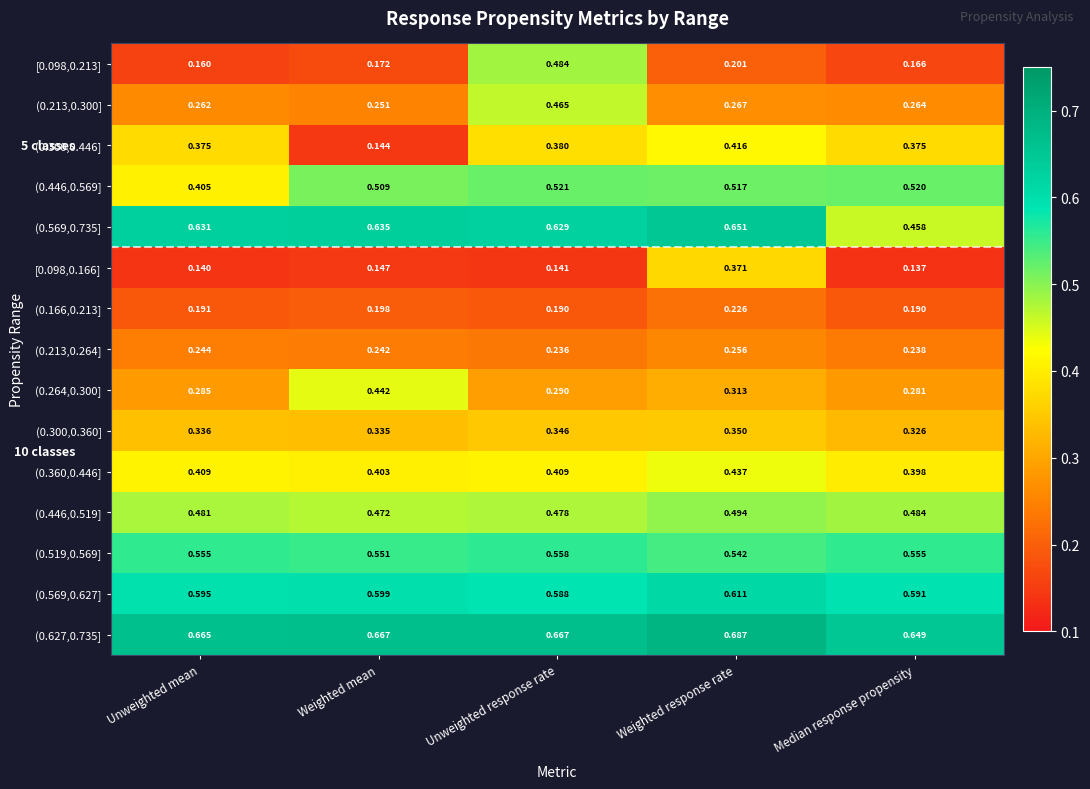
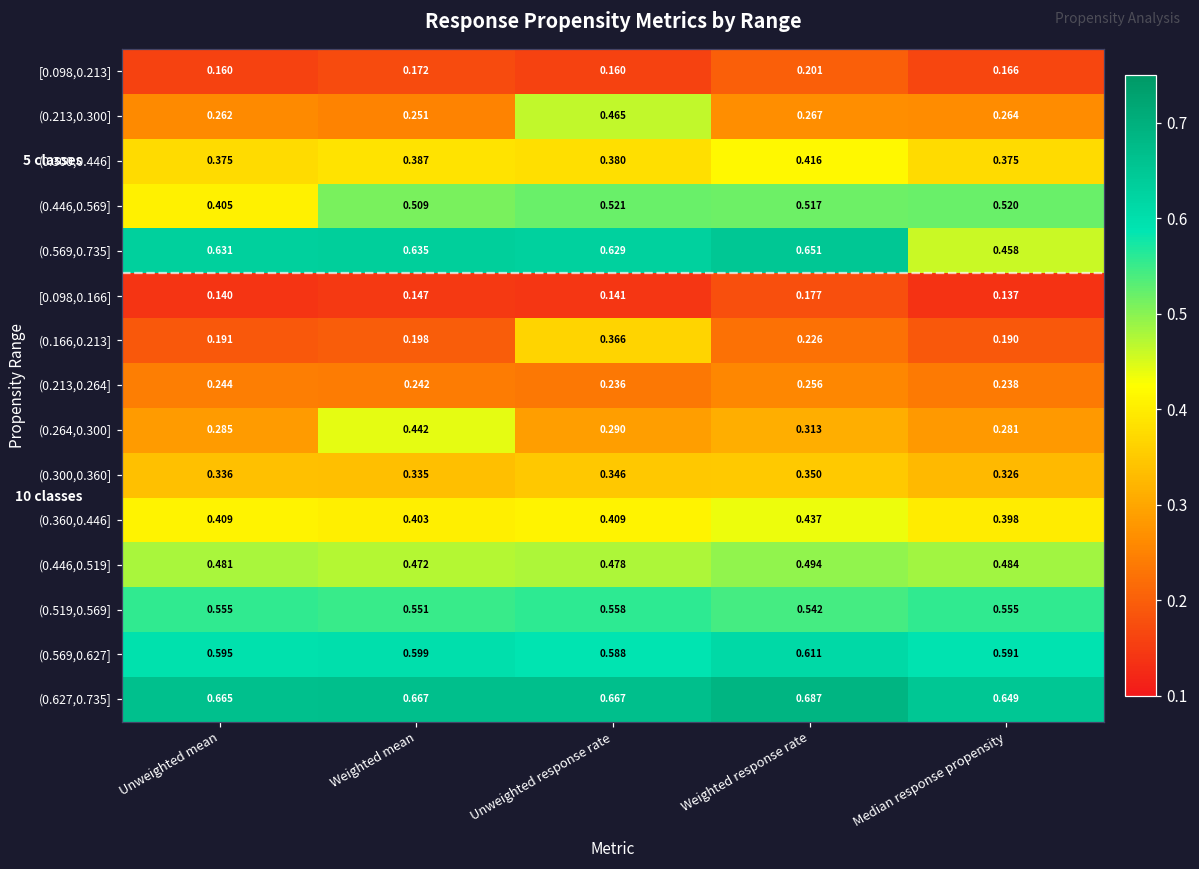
  {
    "[0.098,0.213]": {
      "Unweighted mean": 0.160,
      "Weighted mean": 0.172,
-     "Unweighted response rate": 0.484,
+     "Unweighted response rate": 0.160,
      "Weighted response rate": 0.201,
      "Median response propensity": 0.166
    },
    "(0.213,0.300]": {
      "Unweighted mean": 0.262,
      "Weighted mean": 0.251,
      "Unweighted response rate": 0.465,
      "Weighted response rate": 0.267,
      "Median response propensity": 0.264
    },
    "(0.300,0.446]": {
      "Unweighted mean": 0.375,
-     "Weighted mean": 0.144,
+     "Weighted mean": 0.387,
      "Unweighted response rate": 0.380,
      "Weighted response rate": 0.416,
      "Median response propensity": 0.375
    },
    "(0.446,0.569]": {
      "Unweighted mean": 0.405,
      "Weighted mean": 0.509,
      "Unweighted response rate": 0.521,
      "Weighted response rate": 0.517,
      "Median response propensity": 0.520
    },
    "(0.569,0.735]": {
      "Unweighted mean": 0.631,
      "Weighted mean": 0.635,
      "Unweighted response rate": 0.629,
      "Weighted response rate": 0.651,
      "Median response propensity": 0.458
    },
    "[0.098,0.166]": {
      "Unweighted mean": 0.140,
      "Weighted mean": 0.147,
      "Unweighted response rate": 0.141,
-     "Weighted response rate": 0.371,
+     "Weighted response rate": 0.177,
      "Median response propensity": 0.137
    },
    "(0.166,0.213]": {
      "Unweighted mean": 0.191,
      "Weighted mean": 0.198,
-     "Unweighted response rate": 0.190,
+     "Unweighted response rate": 0.366,
      "Weighted response rate": 0.226,
      "Median response propensity": 0.190
    },
    "(0.213,0.264]": {
      "Unweighted mean": 0.244,
      "Weighted mean": 0.242,
      "Unweighted response rate": 0.236,
      "Weighted response rate": 0.256,
      "Median response propensity": 0.238
    },
    "(0.264,0.300]": {
      "Unweighted mean": 0.285,
      "Weighted mean": 0.442,
      "Unweighted response rate": 0.290,
      "Weighted response rate": 0.313,
      "Median response propensity": 0.281
    },
    "(0.300,0.360]": {
      "Unweighted mean": 0.336,
      "Weighted mean": 0.335,
      "Unweighted response rate": 0.346,
      "Weighted response rate": 0.350,
      "Median response propensity": 0.326
    },
    "(0.360,0.446]": {
      "Unweighted mean": 0.409,
      "Weighted mean": 0.403,
      "Unweighted response rate": 0.409,
      "Weighted response rate": 0.437,
      "Median response propensity": 0.398
    },
    "(0.446,0.519]": {
      "Unweighted mean": 0.481,
      "Weighted mean": 0.472,
      "Unweighted response rate": 0.478,
      "Weighted response rate": 0.494,
      "Median response propensity": 0.484
    },
    "(0.519,0.569]": {
      "Unweighted mean": 0.555,
      "Weighted mean": 0.551,
      "Unweighted response rate": 0.558,
      "Weighted response rate": 0.542,
      "Median response propensity": 0.555
    },
    "(0.569,0.627]": {
      "Unweighted mean": 0.595,
      "Weighted mean": 0.599,
      "Unweighted response rate": 0.588,
      "Weighted response rate": 0.611,
      "Median response propensity": 0.591
    },
    "(0.627,0.735]": {
      "Unweighted mean": 0.665,
      "Weighted mean": 0.667,
      "Unweighted response rate": 0.667,
      "Weighted response rate": 0.687,
      "Median response propensity": 0.649
    }
  }
